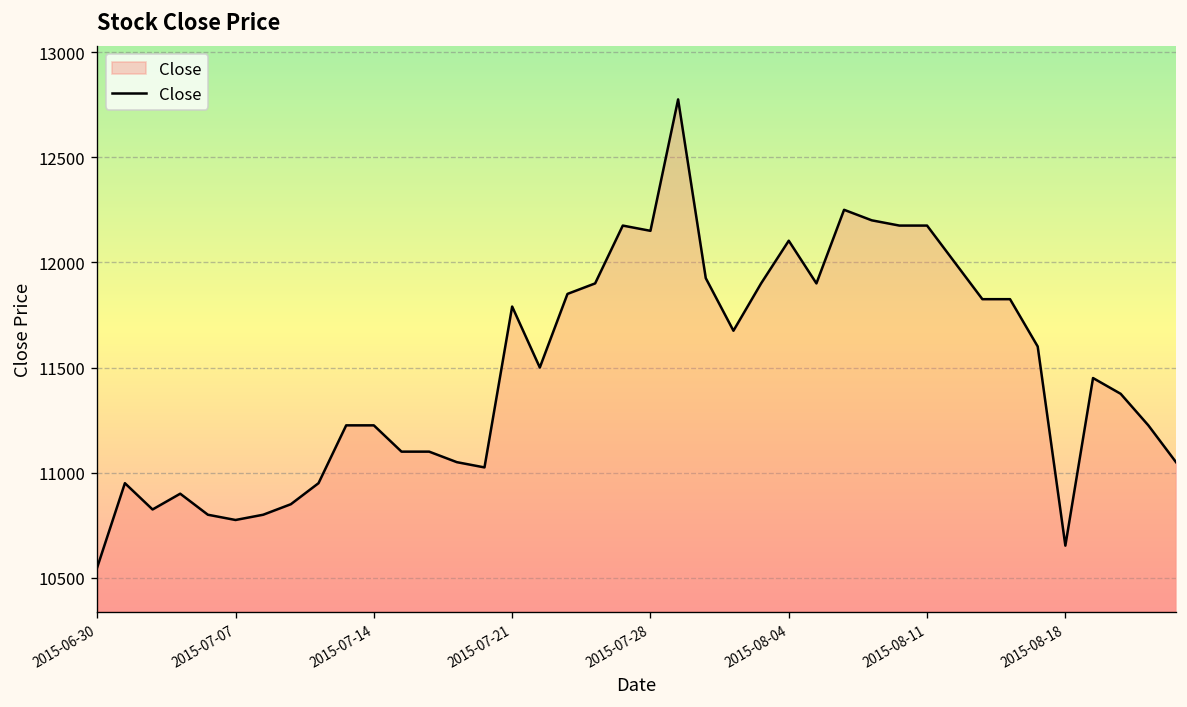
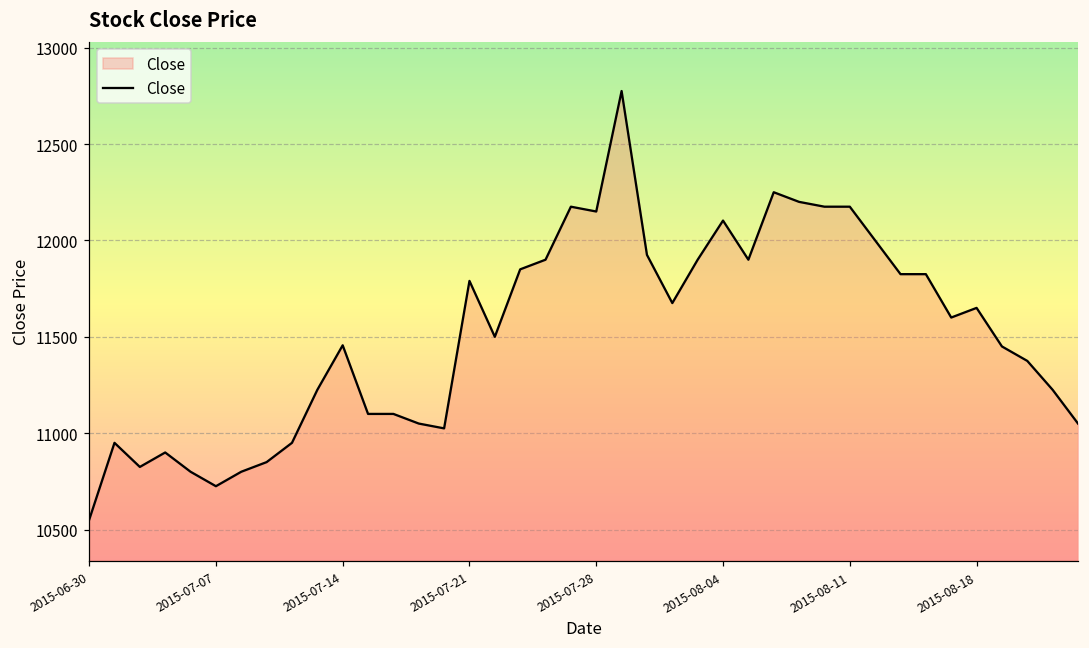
  {
    "2015-06-30": 10550,
-   "2015-07-07": 10780,
-   "2015-07-14": 11230,
+   "2015-07-07": 10730,
+   "2015-07-14": 11460,
    "2015-07-21": 11790,
    "2015-07-28": 12150,
    "2015-08-04": 12100,
    "2015-08-11": 12180,
-   "2015-08-18": 10650
+   "2015-08-18": 11650
  }
